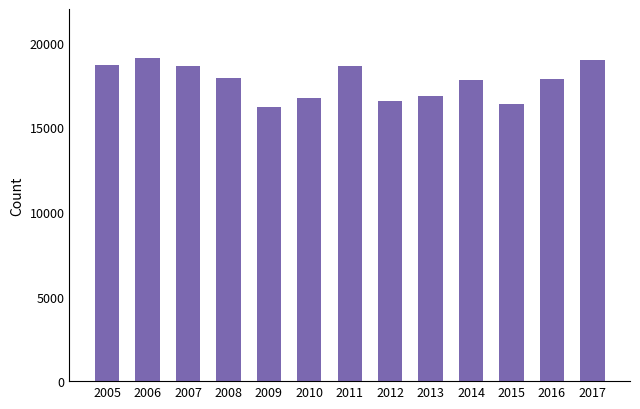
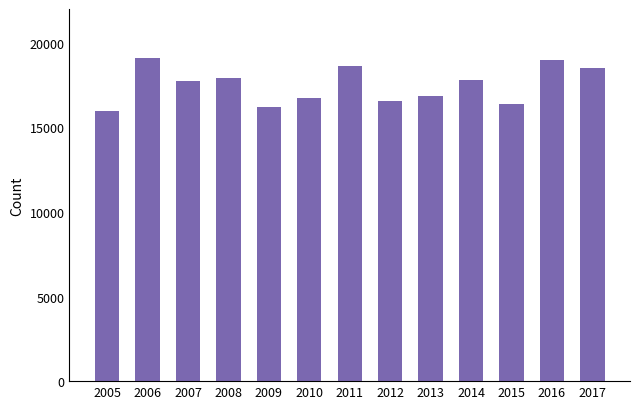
  {
-   "2005": 18700,
+   "2005": 16000,
    "2006": 19100,
-   "2007": 18600,
+   "2007": 17700,
    "2008": 17900,
    "2009": 16200,
    "2010": 16800,
    "2011": 18600,
    "2012": 16600,
    "2013": 16900,
    "2014": 17800,
    "2015": 16400,
-   "2016": 17800,
-   "2017": 19000
+   "2016": 19000,
+   "2017": 18500
  }
